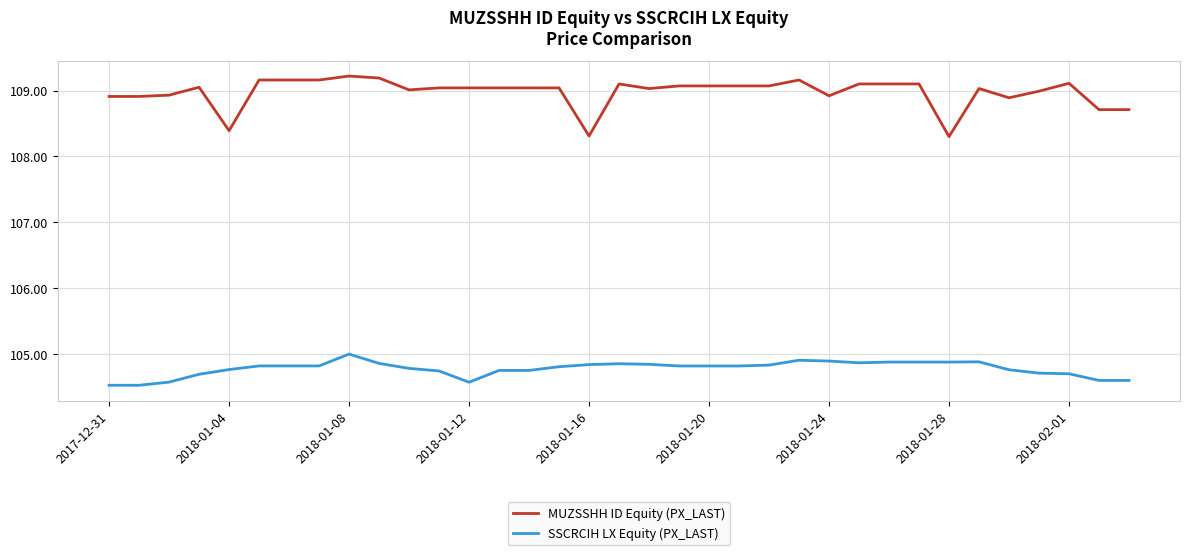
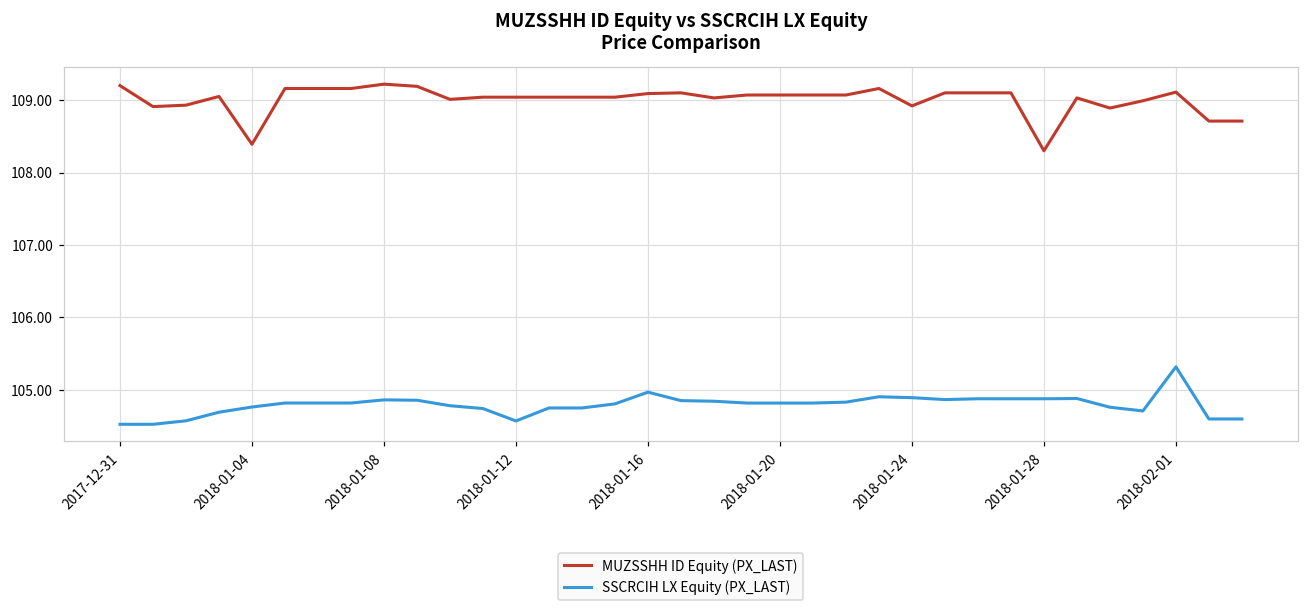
  {
    "MUZSSHH ID Equity (PX_LAST)": {
-     "2017-12-31": 108.9,
+     "2017-12-31": 109.2,
      "2018-01-04": 108.4,
      "2018-01-08": 109.2,
      "2018-01-12": 109.0,
-     "2018-01-16": 108.3,
+     "2018-01-16": 109.1,
      "2018-01-20": 109.1,
      "2018-01-24": 108.9,
      "2018-01-28": 108.3,
      "2018-02-01": 109.1
    },
    "SSCRCIH LX Equity (PX_LAST)": {
      "2017-12-31": 104.5,
      "2018-01-04": 104.8,
-     "2018-01-08": 105.0,
+     "2018-01-08": 104.9,
      "2018-01-12": 104.6,
-     "2018-01-16": 104.8,
+     "2018-01-16": 105.0,
      "2018-01-20": 104.8,
      "2018-01-24": 104.9,
      "2018-01-28": 104.9,
-     "2018-02-01": 104.7
+     "2018-02-01": 105.3
    }
  }
